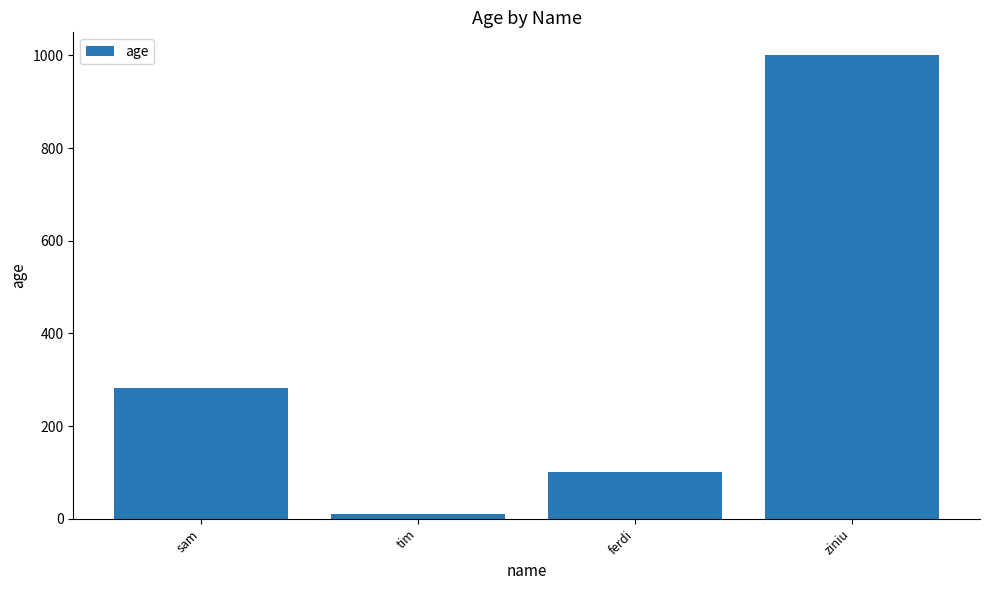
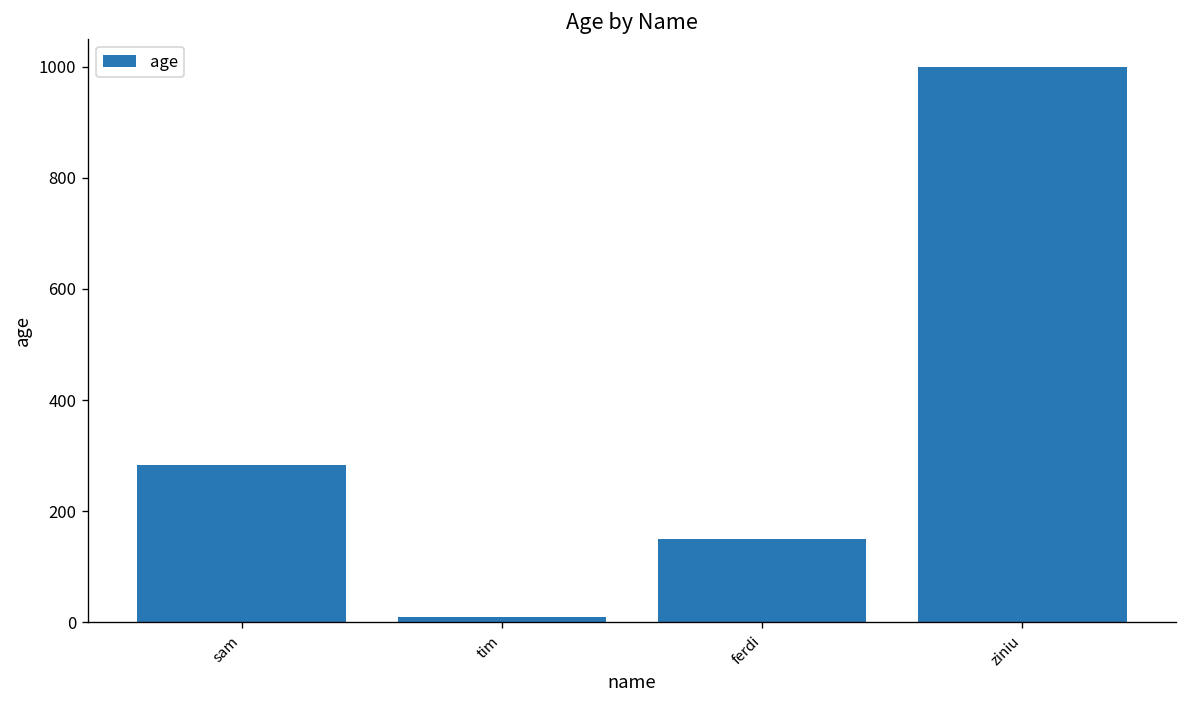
  {
    "sam": 280,
    "tim": 10,
-   "ferdi": 100,
+   "ferdi": 150,
    "ziniu": 1000
  }
